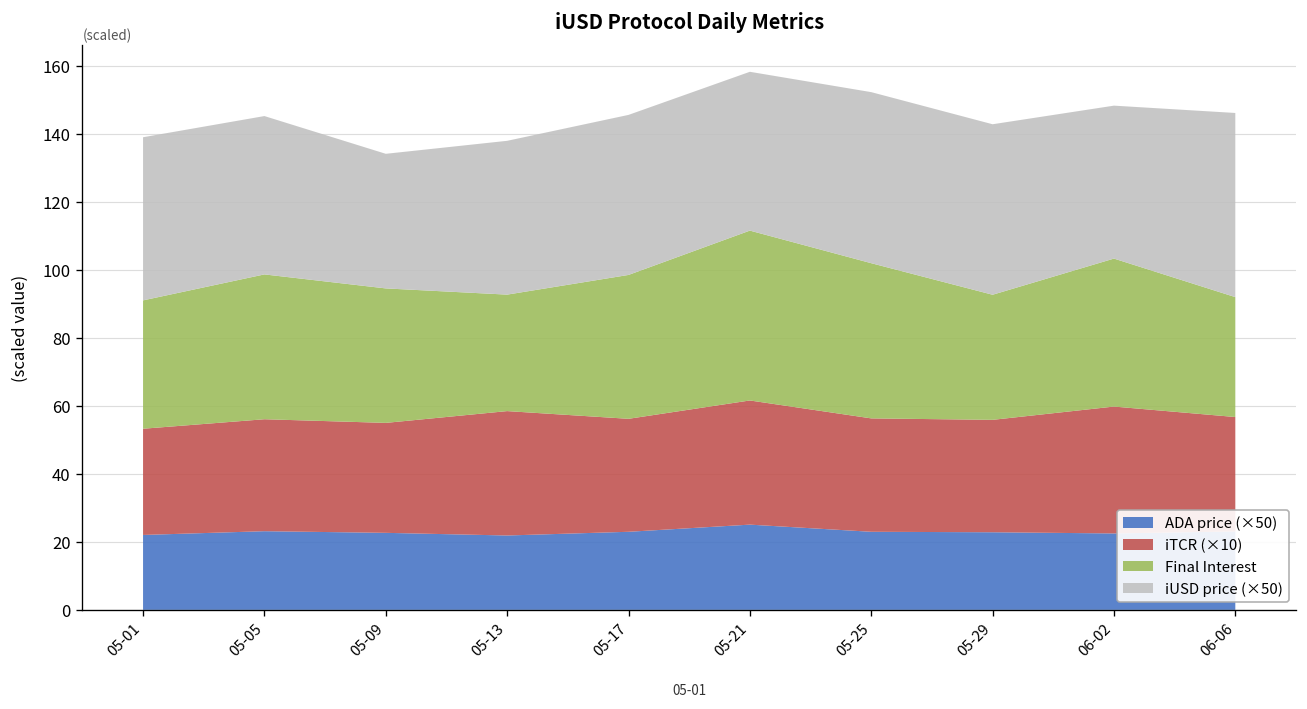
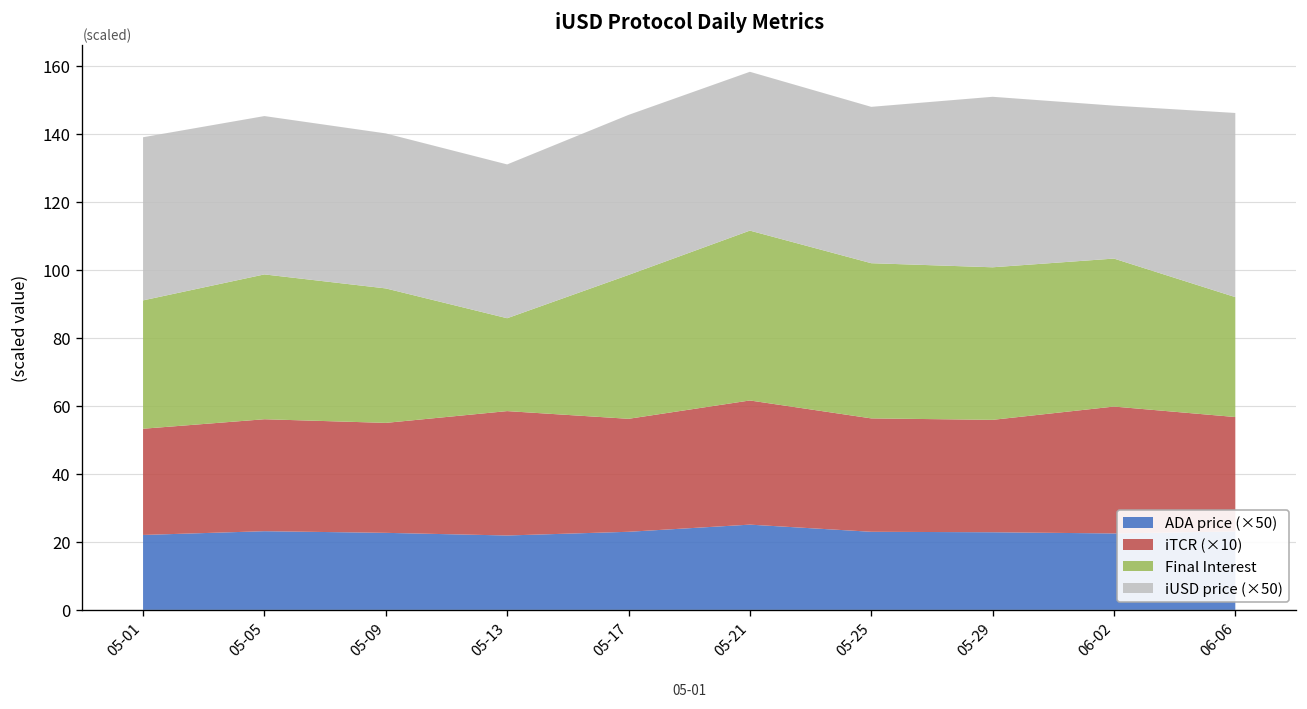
  {
    "ADA price (×50)": {
      "05-01": 22,
      "05-05": 23,
      "05-09": 23,
      "05-13": 22,
      "05-17": 23,
      "05-21": 25,
      "05-25": 23,
      "05-29": 23,
      "06-02": 22
    },
    "iTCR (×10)": {
      "05-01": 31,
      "05-05": 33,
      "05-09": 32,
      "05-13": 37,
      "05-17": 33,
      "05-21": 37,
      "05-25": 33,
      "05-29": 33,
      "06-02": 37,
      "06-06": 34
    },
    "Final Interest": {
      "05-01": 38,
      "05-05": 43,
      "05-09": 40,
-     "05-13": 34,
+     "05-13": 27,
      "05-17": 42,
      "05-21": 50,
      "05-25": 46,
-     "05-29": 37,
+     "05-29": 45,
      "06-02": 44,
      "06-06": 35
    },
    "iUSD price (×50)": {
      "05-01": 48,
      "05-05": 47,
-     "05-09": 40,
+     "05-09": 46,
      "05-13": 45,
      "05-17": 47,
      "05-21": 47,
-     "05-25": 50,
+     "05-25": 46,
      "05-29": 50,
      "06-02": 45,
      "06-06": 54
    }
  }
